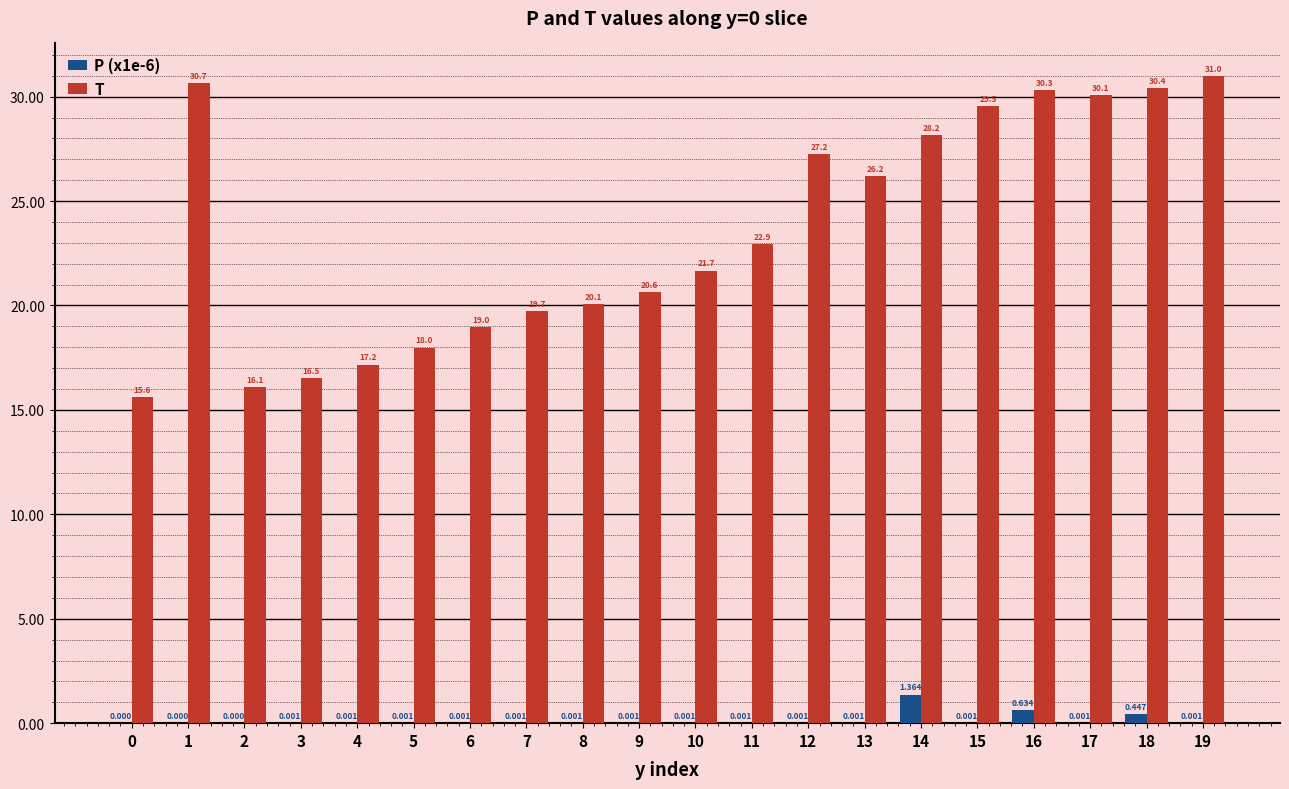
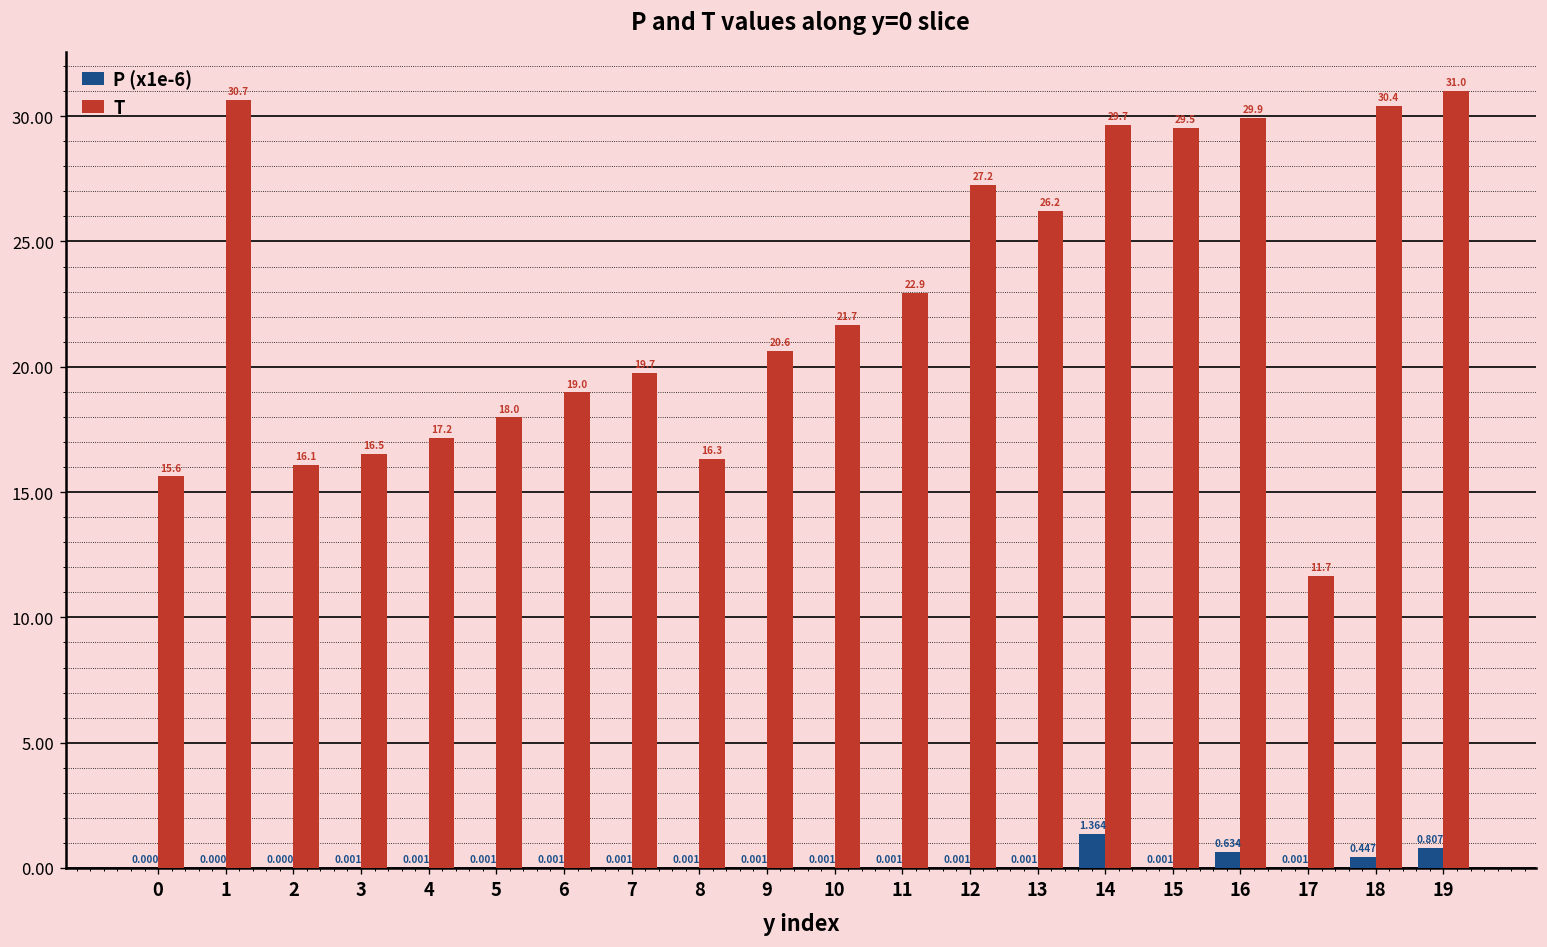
  {
    "P (x1e-6)": {
      "0": 0.000,
      "1": 0.000,
      "2": 0.000,
      "3": 0.001,
      "4": 0.001,
      "5": 0.001,
      "6": 0.001,
      "7": 0.001,
      "8": 0.001,
      "9": 0.001,
      "10": 0.001,
      "11": 0.001,
      "12": 0.001,
      "13": 0.001,
      "14": 1.364,
      "15": 0.001,
      "16": 0.634,
      "17": 0.001,
      "18": 0.447,
-     "19": 0.001
+     "19": 0.807
    },
    "T": {
      "0": 15.6,
      "1": 30.7,
      "2": 16.1,
      "3": 16.5,
      "4": 17.2,
      "5": 18.0,
      "6": 19.0,
      "7": 19.7,
-     "8": 20.1,
+     "8": 16.3,
      "9": 20.6,
      "10": 21.7,
      "11": 22.9,
      "12": 27.2,
      "13": 26.2,
-     "14": 28.2,
+     "14": 29.7,
      "15": 29.5,
-     "16": 30.3,
-     "17": 30.1,
+     "16": 29.9,
+     "17": 11.7,
      "18": 30.4,
      "19": 31.0
    }
  }
